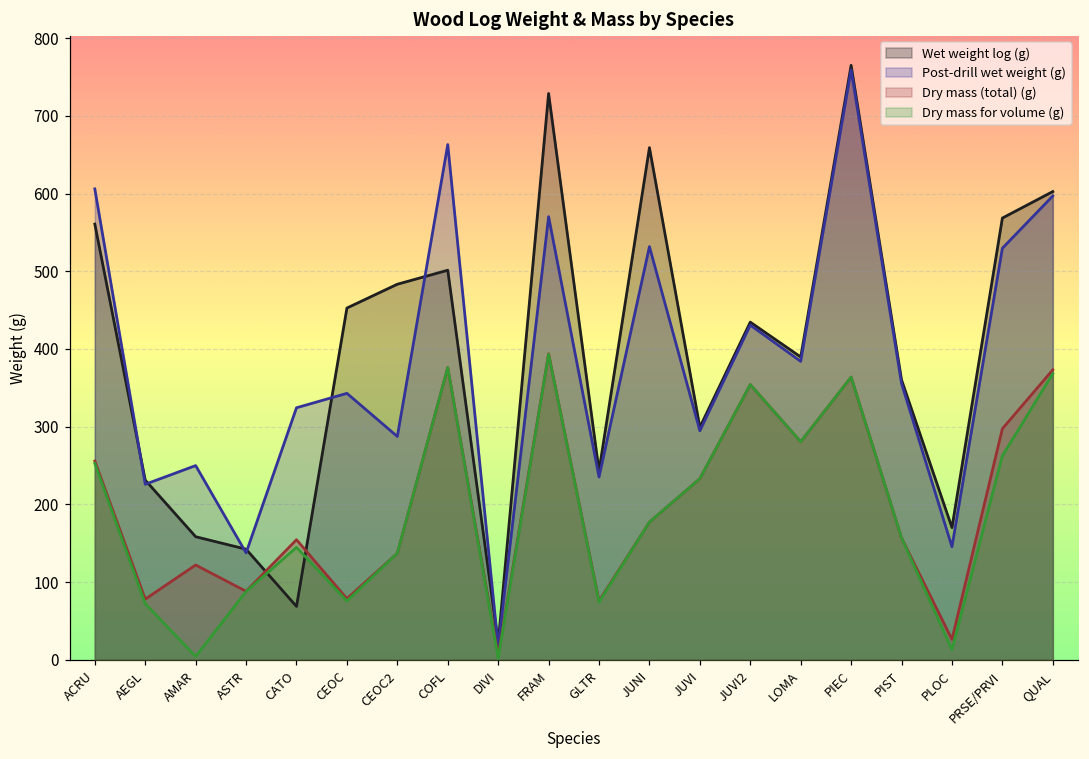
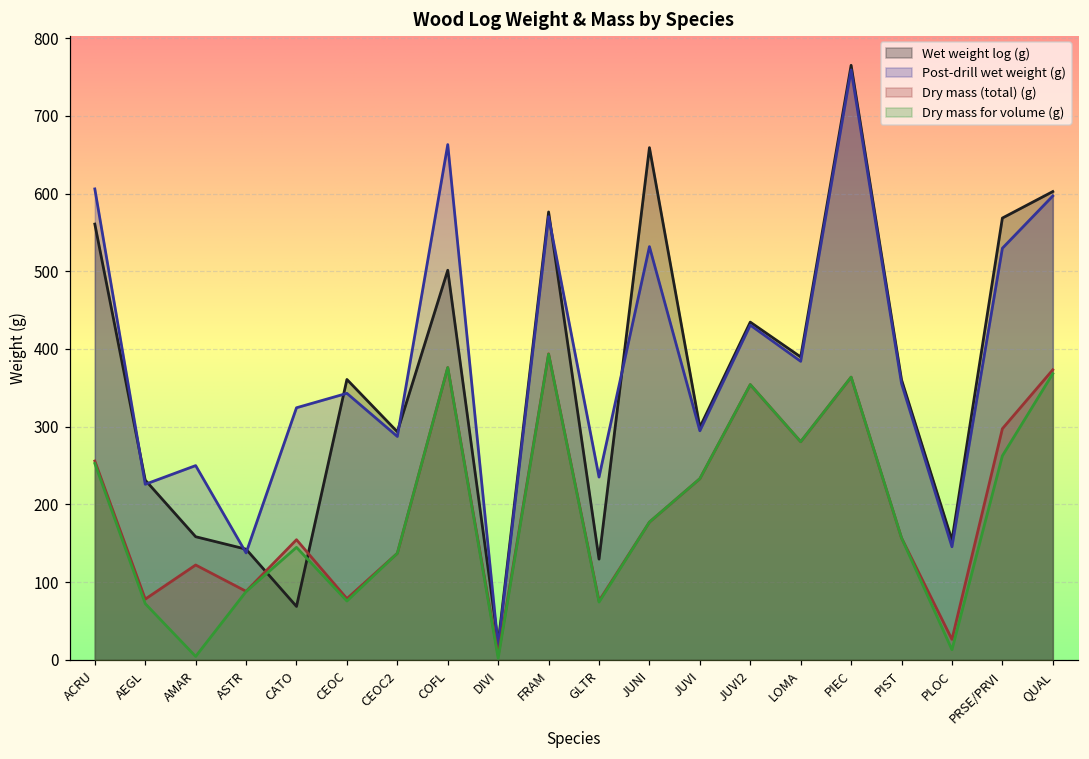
  {
    "Wet weight log (g)": {
      "ACRU": 560,
      "AEGL": 230,
      "AMAR": 160,
      "ASTR": 140,
      "CATO": 70,
-     "CEOC": 450,
-     "CEOC2": 480,
+     "CEOC": 360,
+     "CEOC2": 290,
      "COFL": 500,
      "DIVI": 20,
-     "FRAM": 730,
-     "GLTR": 240,
+     "FRAM": 580,
+     "GLTR": 130,
      "JUNI": 660,
      "JUVI": 300,
      "JUVI2": 430,
      "LOMA": 390,
      "PIEC": 770,
      "PIST": 360,
-     "PLOC": 170,
+     "PLOC": 150,
      "PRSE/PRVI": 570,
      "QUAL": 600
    }
  }
